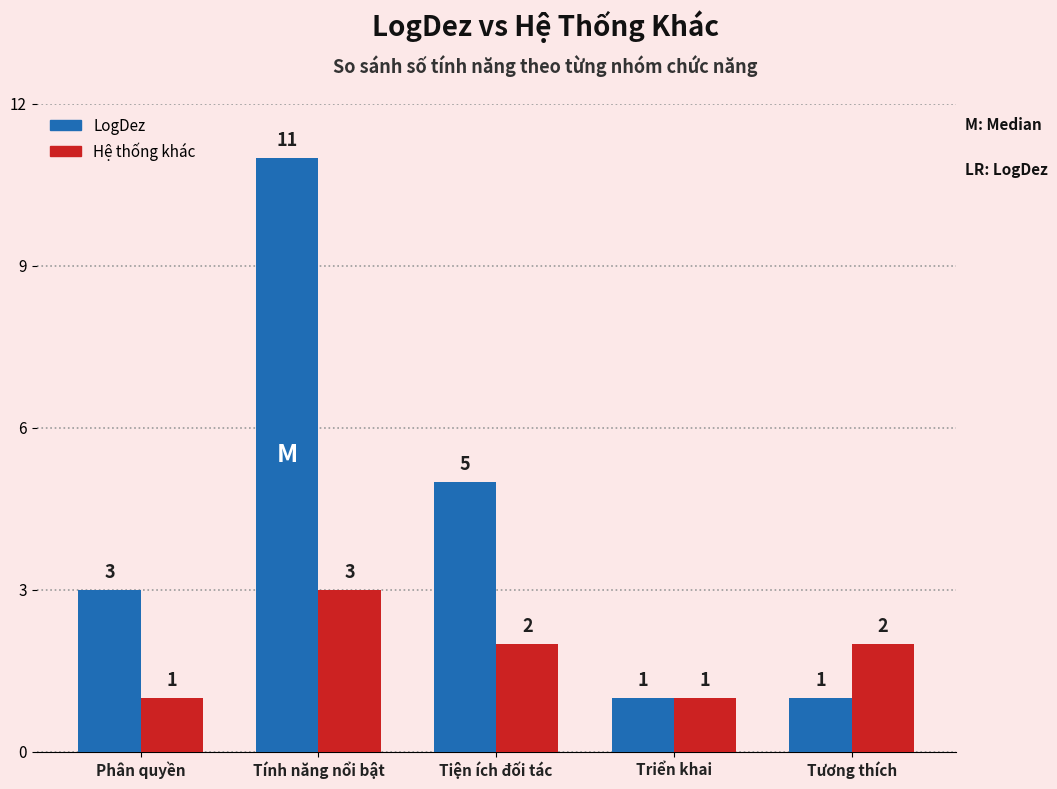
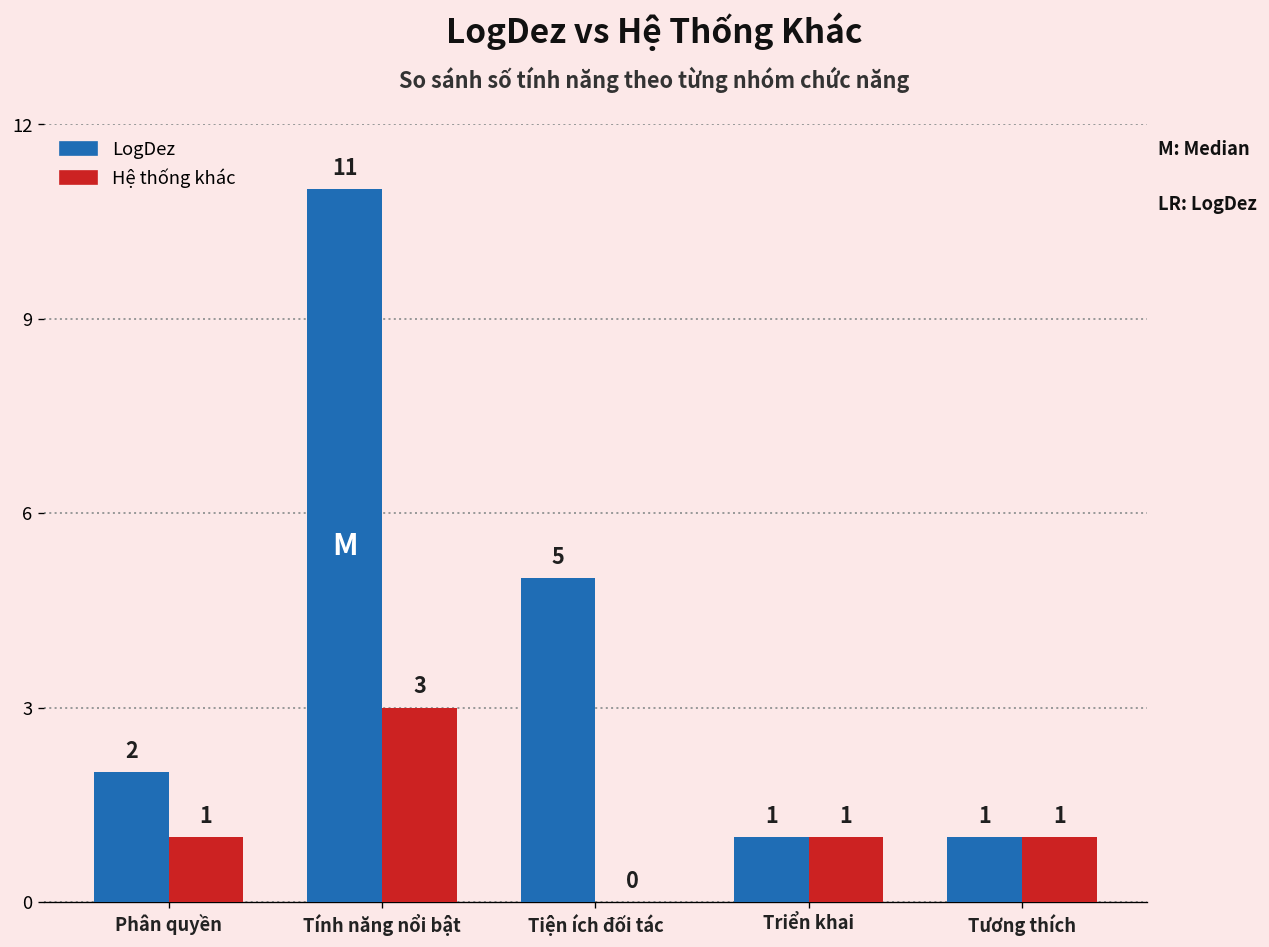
  {
    "LogDez": {
-     "Phân quyền": 3,
+     "Phân quyền": 2,
      "Tính năng nổi bật": 11,
      "Tiện ích đối tác": 5,
      "Triển khai": 1,
      "Tương thích": 1
    },
    "Hệ thống khác": {
      "Phân quyền": 1,
      "Tính năng nổi bật": 3,
-     "Tiện ích đối tác": 2,
+     "Tiện ích đối tác": 0,
      "Triển khai": 1,
-     "Tương thích": 2
+     "Tương thích": 1
    }
  }
